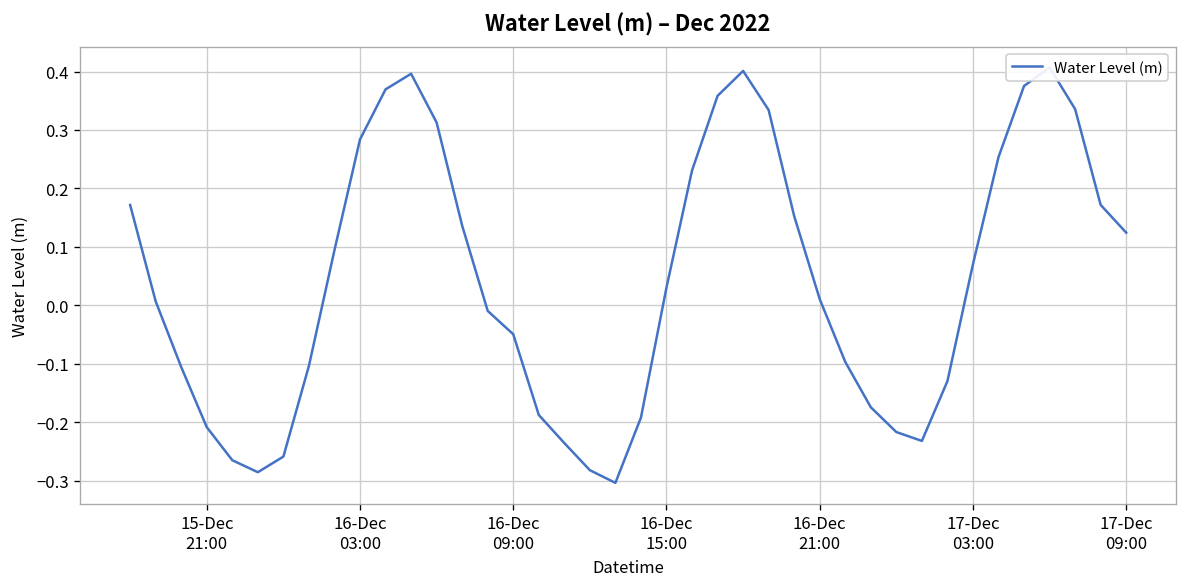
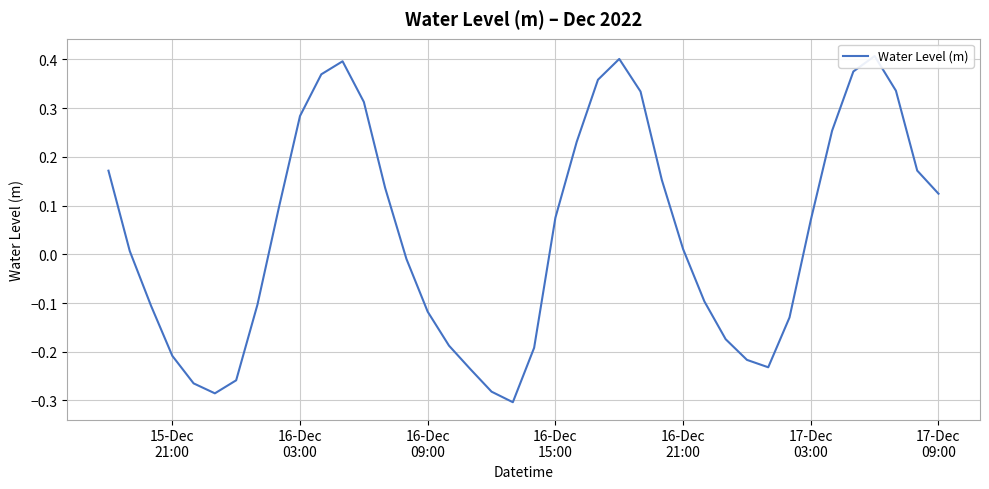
  {
    "15-Dec 21:00": -0.21,
    "16-Dec 03:00": 0.28,
-   "16-Dec 09:00": -0.05,
-   "16-Dec 15:00": 0.03,
+   "16-Dec 09:00": -0.12,
+   "16-Dec 15:00": 0.08,
    "16-Dec 21:00": 0.01,
    "17-Dec 03:00": 0.07,
    "17-Dec 09:00": 0.12
  }
